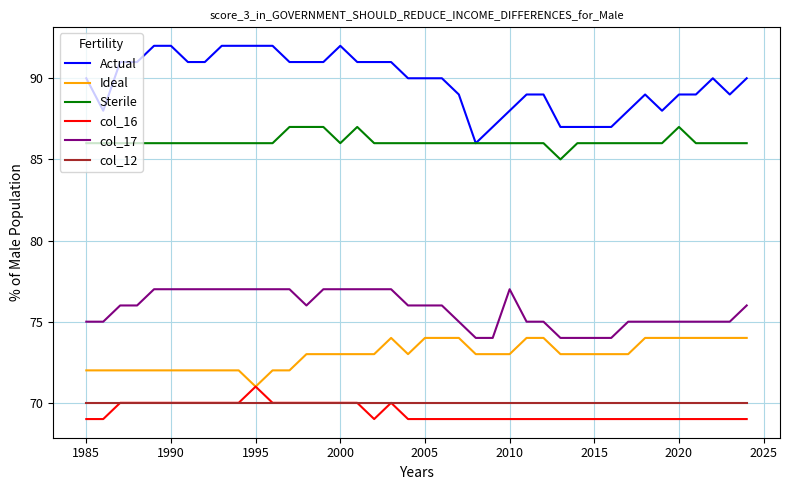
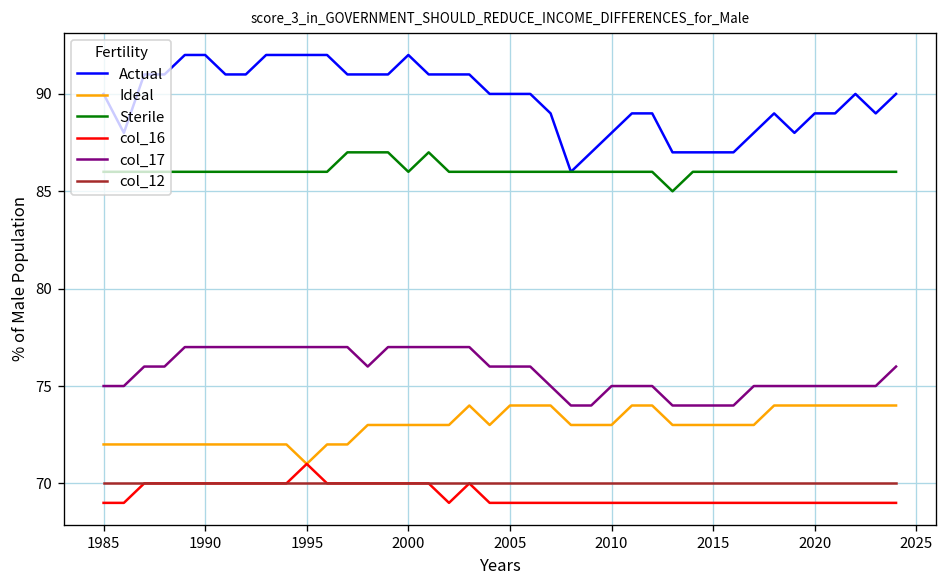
  {
    "Actual": {
      "1990": 92,
      "1995": 92,
      "2000": 92,
      "2005": 90,
      "2010": 88,
      "2015": 87,
      "2020": 89
    },
    "Ideal": {
      "1985": 72,
      "1990": 72,
      "2000": 73,
      "2005": 74,
      "2010": 73,
      "2015": 73,
      "2020": 74
    },
    "Sterile": {
      "1990": 86,
      "1995": 86,
      "2000": 86,
      "2005": 86,
      "2010": 86,
      "2015": 86,
-     "2020": 87
+     "2020": 86
    },
    "col_16": {
      "1985": 69,
      "2005": 69,
      "2010": 69,
      "2015": 69,
      "2020": 69
    },
    "col_17": {
      "1985": 75,
      "1990": 77,
      "1995": 77,
      "2000": 77,
      "2005": 76,
-     "2010": 77,
+     "2010": 75,
      "2015": 74,
      "2020": 75
    },
    "col_12": {
      "1985": 70,
      "1995": 70,
      "2005": 70,
      "2010": 70,
      "2015": 70,
      "2020": 70
    }
  }
